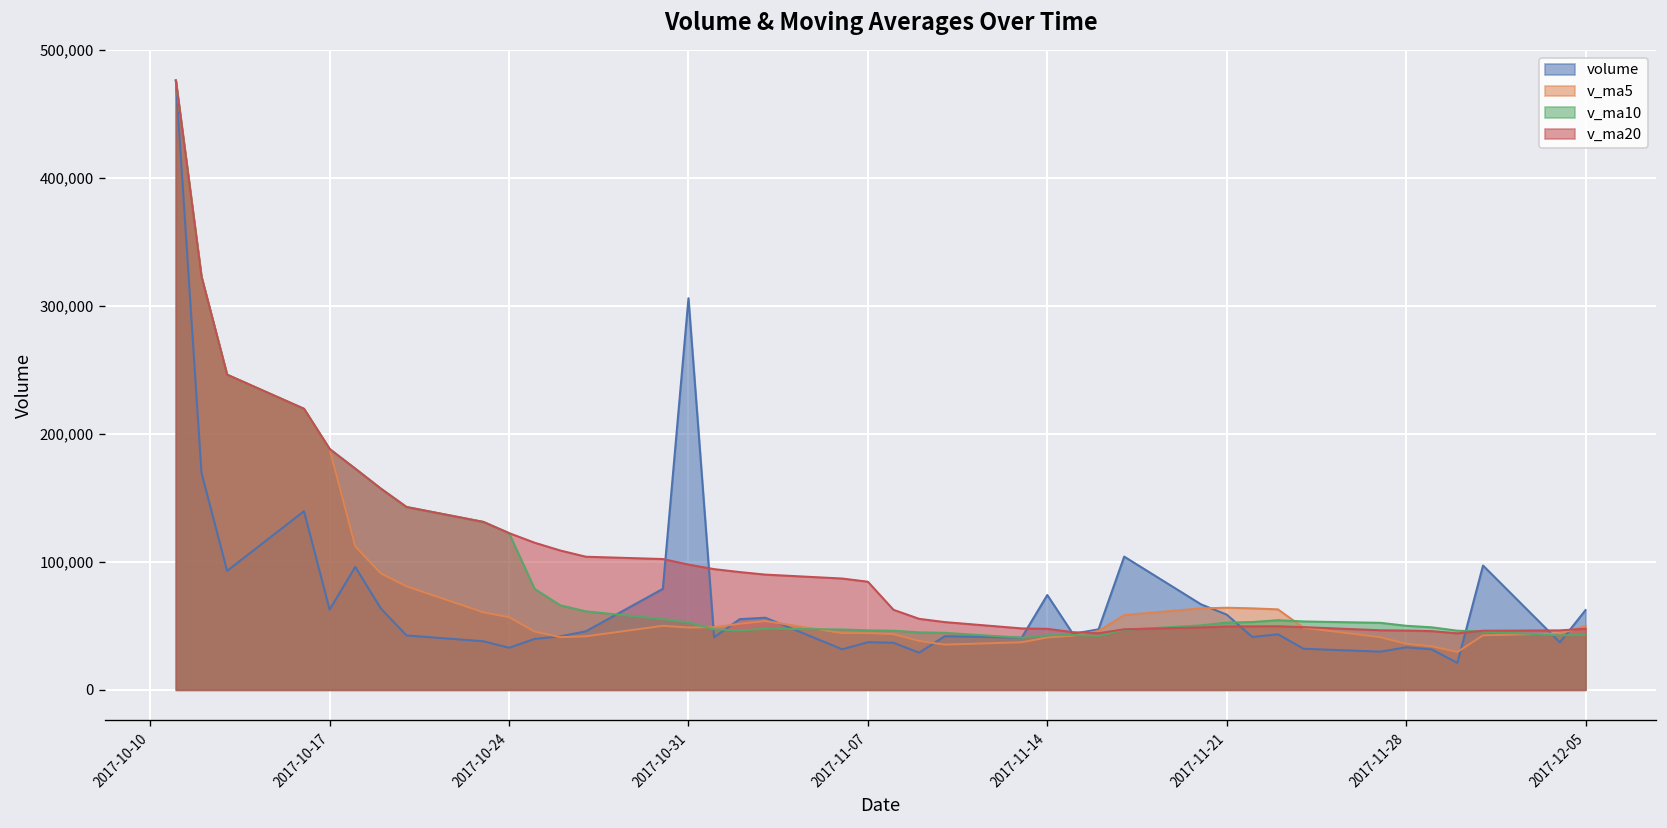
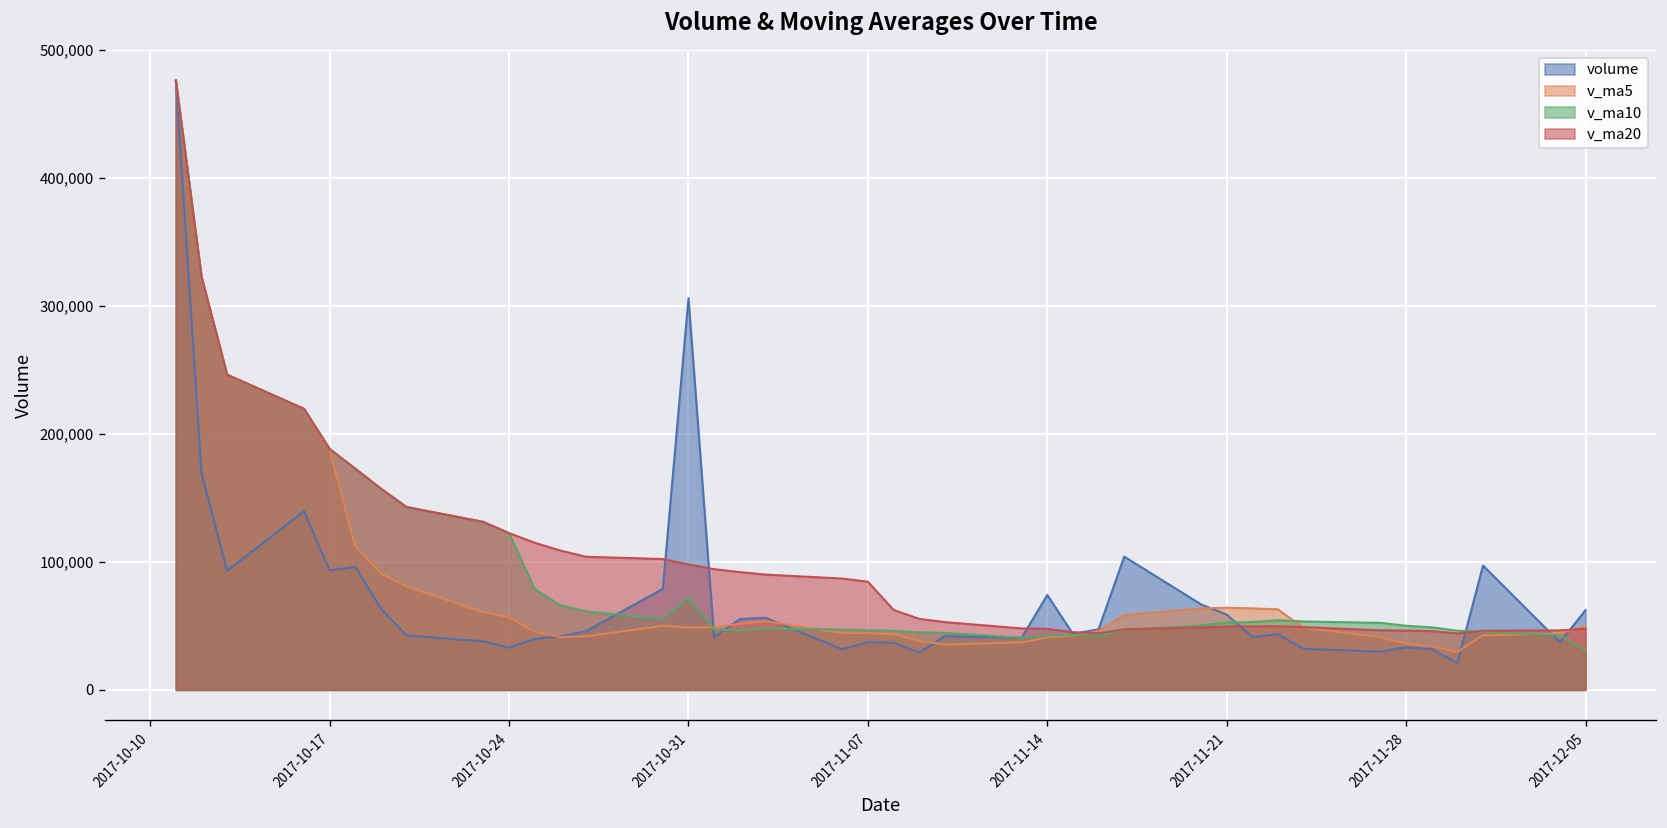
  {
    "volume": {
-     "2017-10-17": "63,000",
+     "2017-10-17": "93,000",
      "2017-10-24": "33,000",
      "2017-10-31": "306,000",
      "2017-11-07": "37,000",
      "2017-11-14": "74,000",
      "2017-11-21": "59,000",
      "2017-11-28": "33,000",
      "2017-12-05": "62,000"
    },
    "v_ma10": {
-     "2017-10-31": "53,000",
+     "2017-10-31": "72,000",
      "2017-11-21": "53,000",
      "2017-11-28": "50,000",
-     "2017-12-05": "43,000"
+     "2017-12-05": "31,000"
    }
  }
